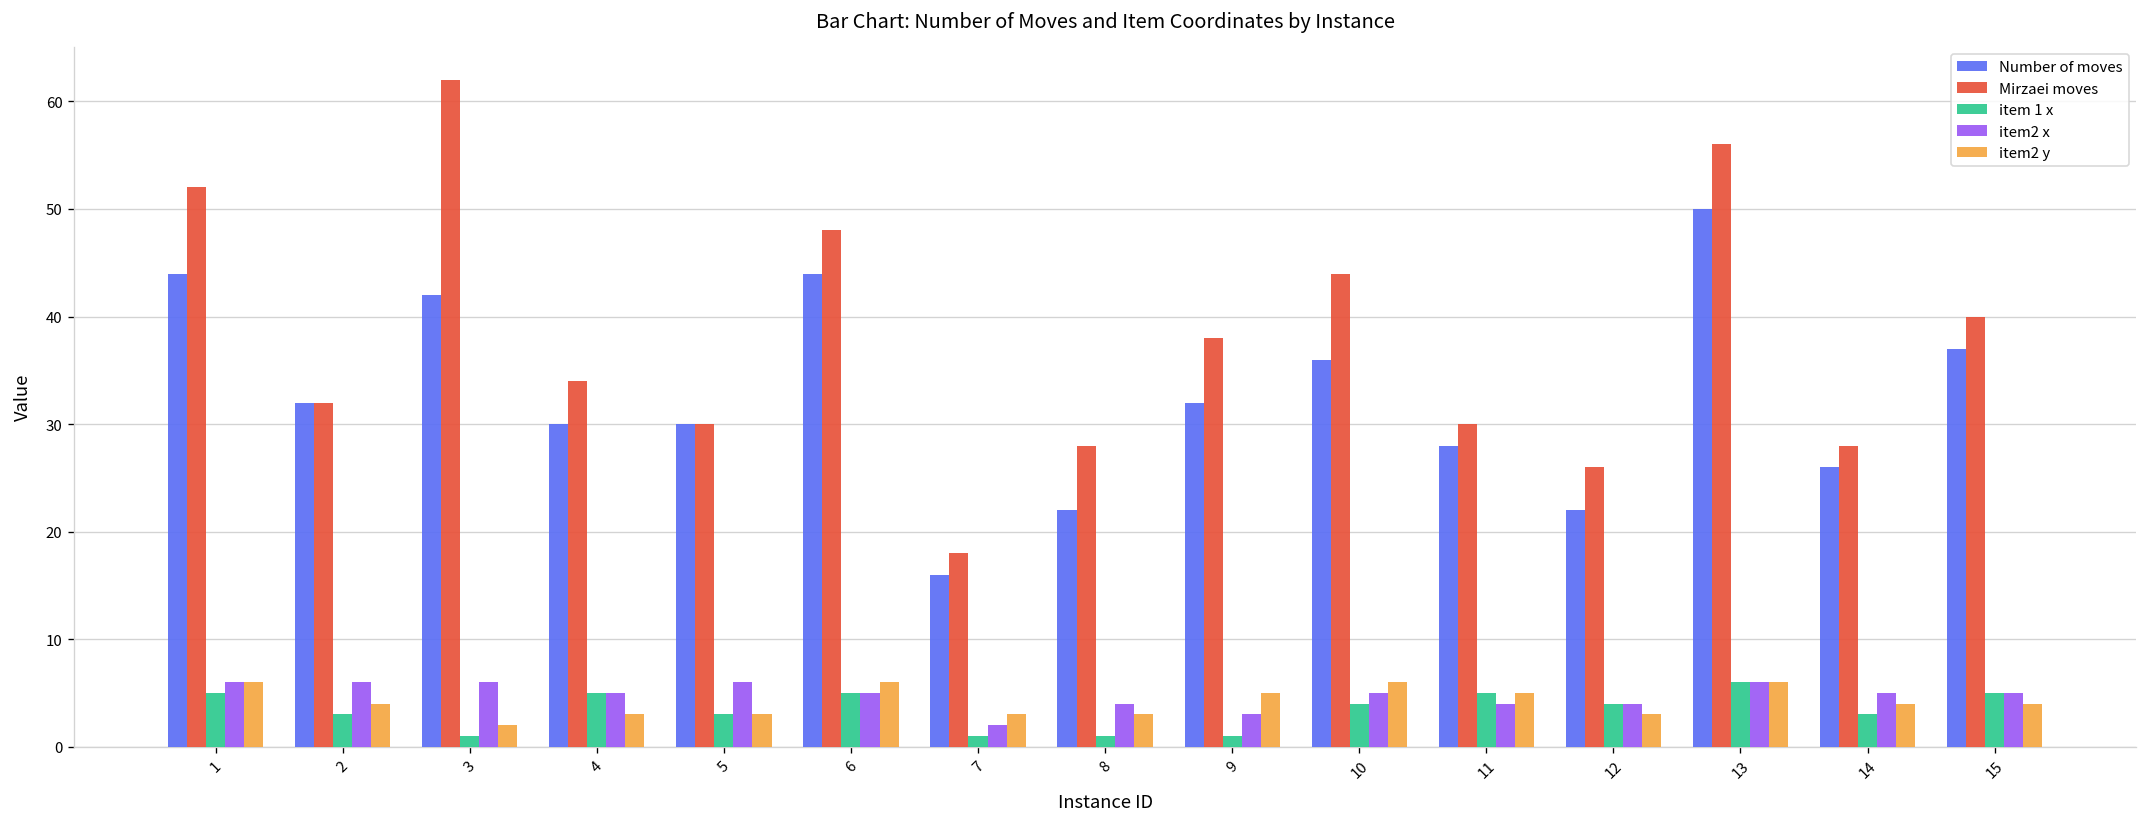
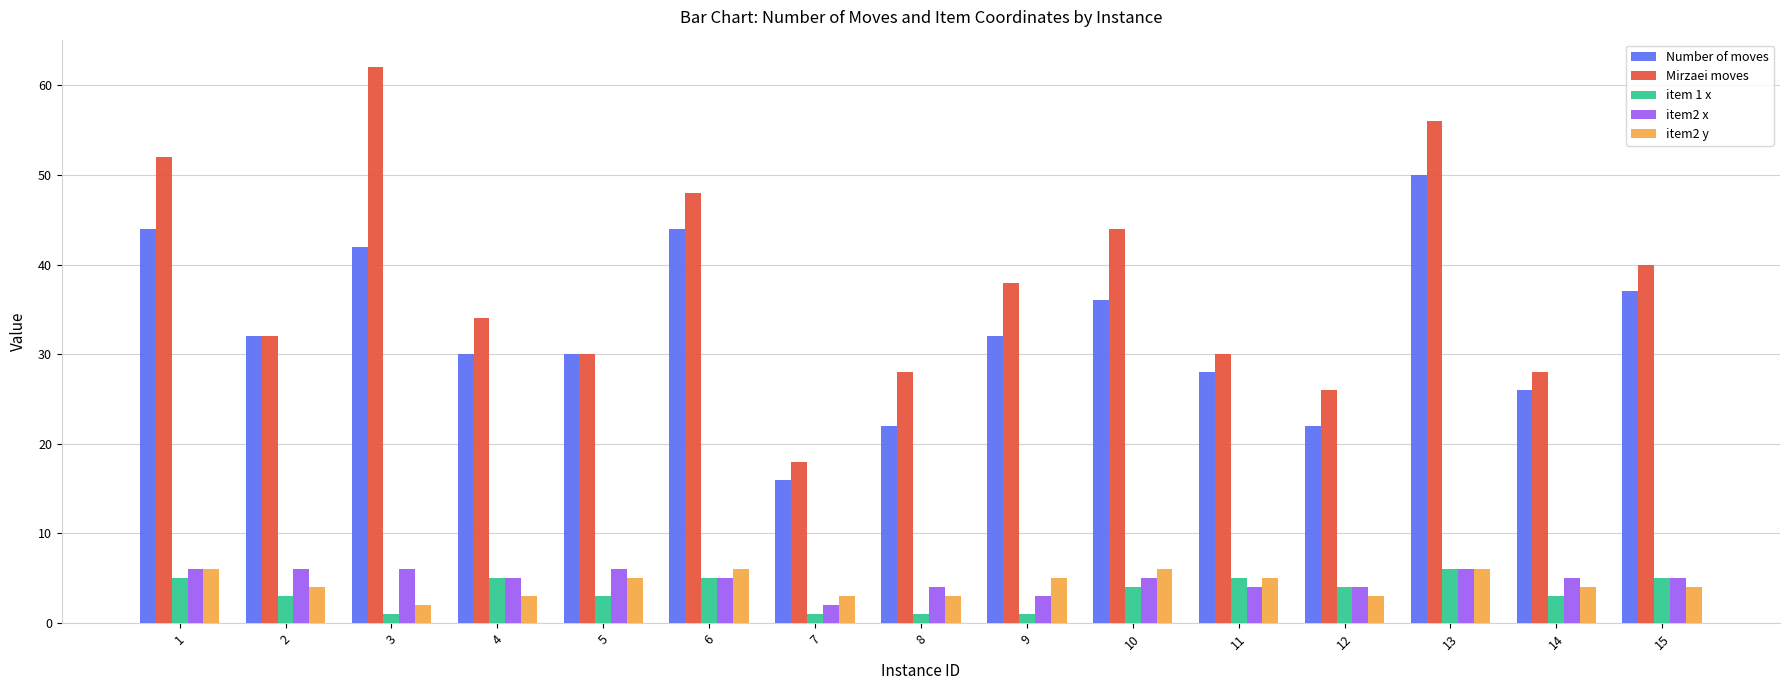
  {
    "Number of moves": {
      "1": 44,
      "2": 32,
      "3": 42,
      "4": 30,
      "5": 30,
      "6": 44,
      "7": 16,
      "8": 22,
      "9": 32,
      "10": 36,
      "11": 28,
      "12": 22,
      "13": 50,
      "14": 26,
      "15": 37
    },
    "Mirzaei moves": {
      "1": 52,
      "2": 32,
      "3": 62,
      "4": 34,
      "5": 30,
      "6": 48,
      "7": 18,
      "8": 28,
      "9": 38,
      "10": 44,
      "11": 30,
      "12": 26,
      "13": 56,
      "14": 28,
      "15": 40
    },
    "item 1 x": {
      "1": 5,
      "2": 3,
      "3": 1,
      "4": 5,
      "5": 3,
      "6": 5,
      "7": 1,
      "8": 1,
      "9": 1,
      "10": 4,
      "11": 5,
      "12": 4,
      "13": 6,
      "14": 3,
      "15": 5
    },
    "item2 x": {
      "1": 6,
      "2": 6,
      "3": 6,
      "4": 5,
      "5": 6,
      "6": 5,
      "7": 2,
      "8": 4,
      "9": 3,
      "10": 5,
      "11": 4,
      "12": 4,
      "13": 6,
      "14": 5,
      "15": 5
    },
    "item2 y": {
      "1": 6,
      "2": 4,
      "3": 2,
      "4": 3,
-     "5": 3,
+     "5": 5,
      "6": 6,
      "7": 3,
      "8": 3,
      "9": 5,
      "10": 6,
      "11": 5,
      "12": 3,
      "13": 6,
      "14": 4,
      "15": 4
    }
  }
